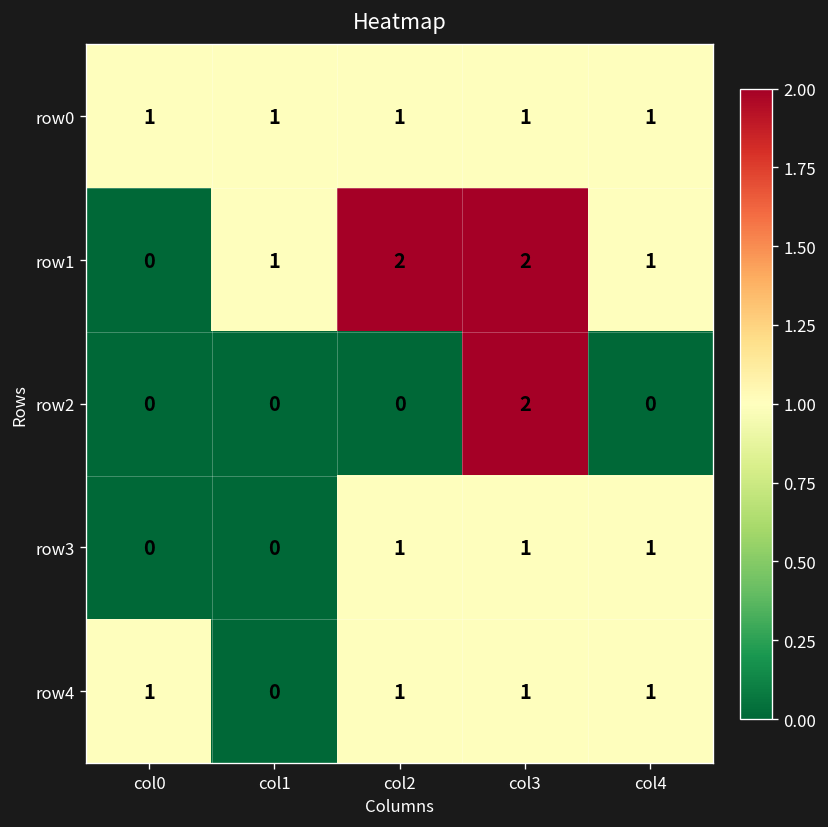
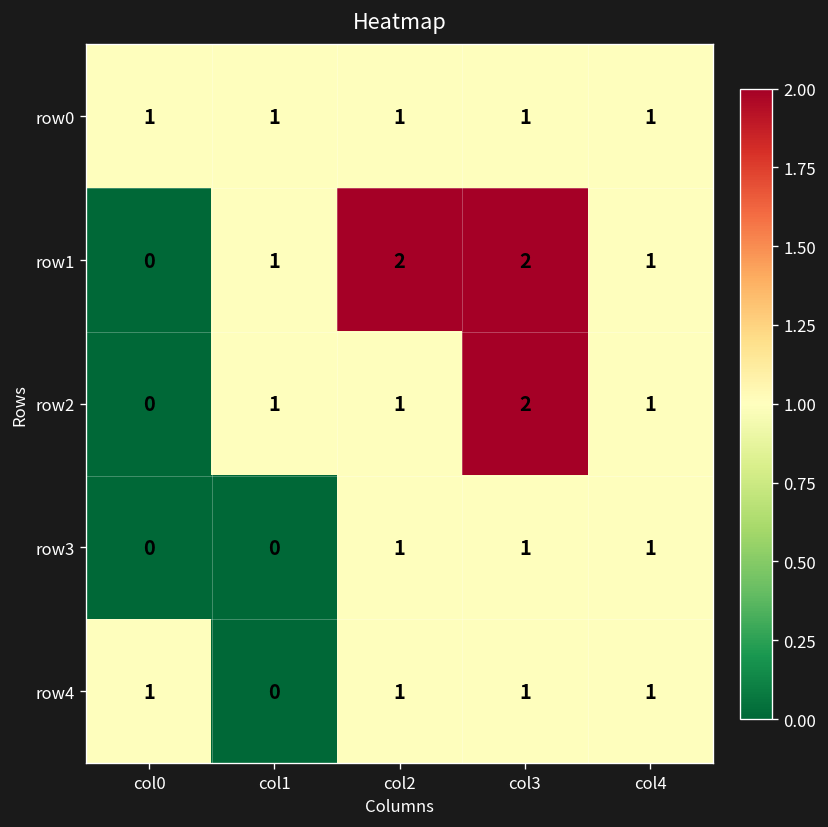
  {
    "row0": {
      "col0": 1,
      "col1": 1,
      "col2": 1,
      "col3": 1,
      "col4": 1
    },
    "row1": {
      "col0": 0,
      "col1": 1,
      "col2": 2,
      "col3": 2,
      "col4": 1
    },
    "row2": {
      "col0": 0,
-     "col1": 0,
-     "col2": 0,
+     "col1": 1,
+     "col2": 1,
      "col3": 2,
-     "col4": 0
+     "col4": 1
    },
    "row3": {
      "col0": 0,
      "col1": 0,
      "col2": 1,
      "col3": 1,
      "col4": 1
    },
    "row4": {
      "col0": 1,
      "col1": 0,
      "col2": 1,
      "col3": 1,
      "col4": 1
    }
  }
